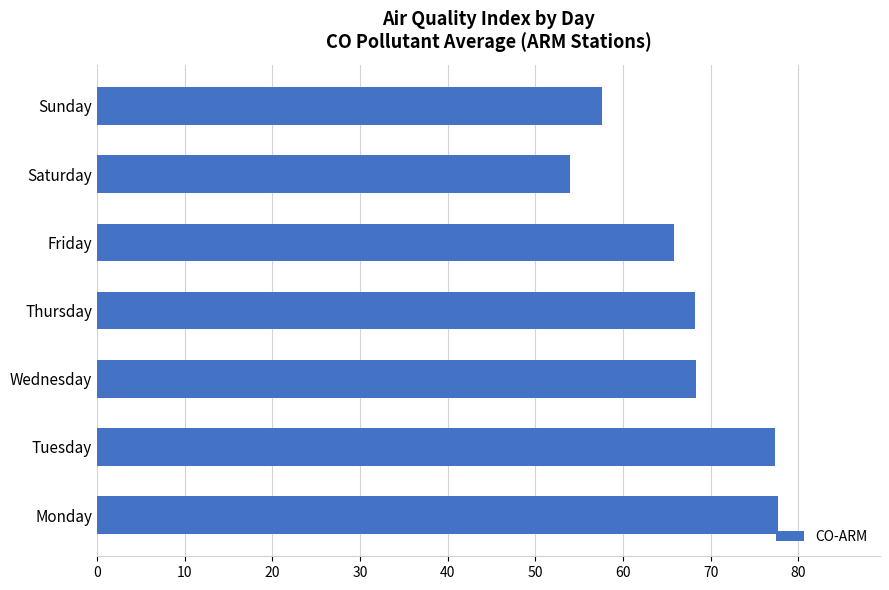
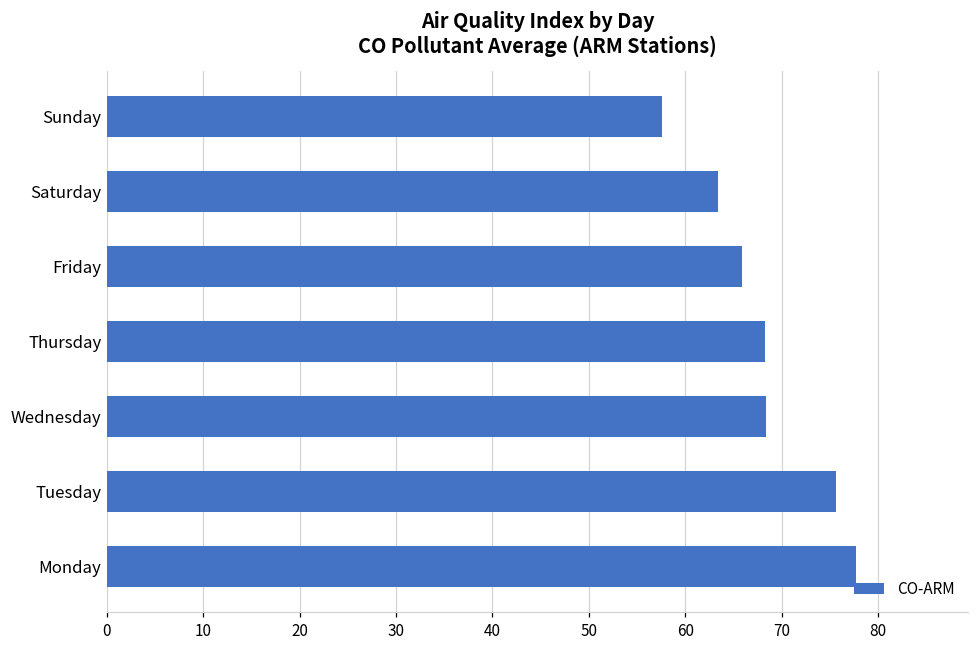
  {
    "Sunday": 58,
-   "Saturday": 54,
+   "Saturday": 63,
    "Friday": 66,
    "Thursday": 68,
    "Wednesday": 68,
-   "Tuesday": 77,
+   "Tuesday": 76,
    "Monday": 78
  }
